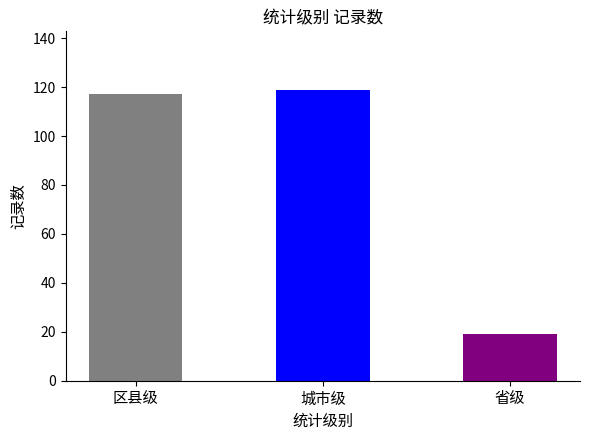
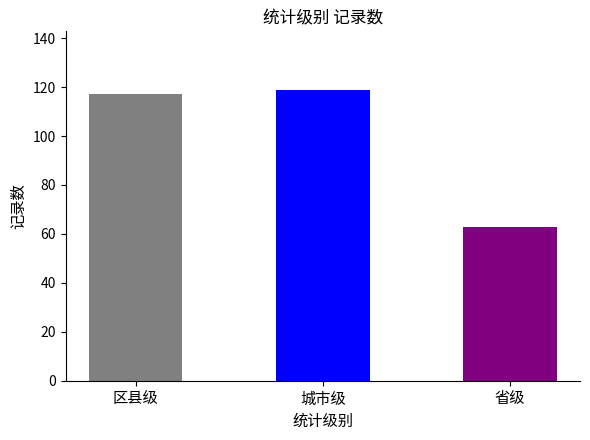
  {
    "区县级": 117,
    "城市级": 119,
-   "省级": 19
+   "省级": 63
  }
